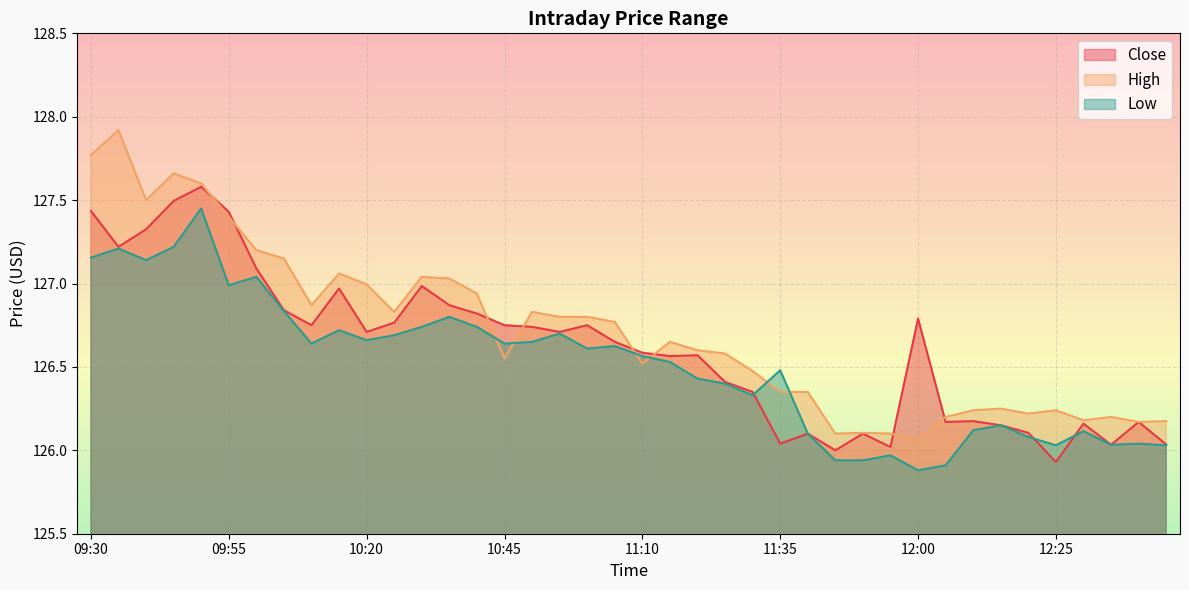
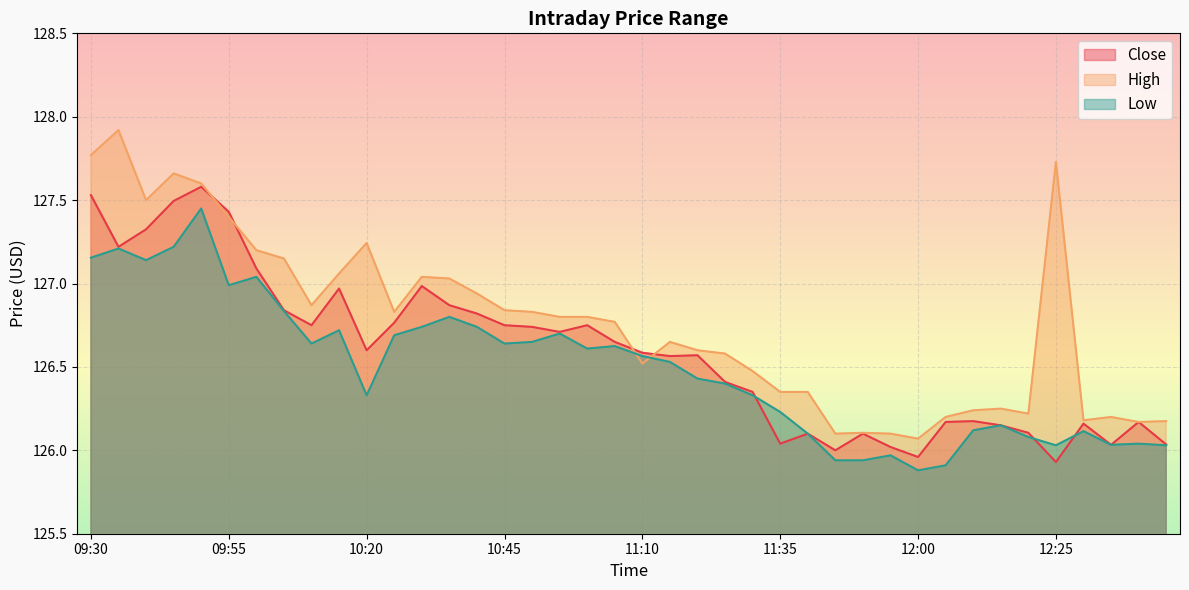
  {
    "Close": {
-     "09:30": 127.44,
+     "09:30": 127.53,
      "09:55": 127.43,
-     "10:20": 126.71,
+     "10:20": 126.60,
      "10:45": 126.75,
      "11:10": 126.59,
      "11:35": 126.04,
-     "12:00": 126.79,
+     "12:00": 125.96,
      "12:25": 125.93
    },
    "High": {
      "09:30": 127.77,
      "09:55": 127.40,
-     "10:20": 127.00,
-     "10:45": 126.55,
+     "10:20": 127.24,
+     "10:45": 126.84,
      "11:10": 126.52,
      "11:35": 126.35,
      "12:00": 126.07,
-     "12:25": 126.24
+     "12:25": 127.73
    },
    "Low": {
      "09:30": 127.16,
      "09:55": 126.99,
-     "10:20": 126.66,
+     "10:20": 126.33,
      "10:45": 126.64,
      "11:10": 126.57,
-     "11:35": 126.48,
+     "11:35": 126.23,
      "12:00": 125.88,
      "12:25": 126.03
    }
  }
